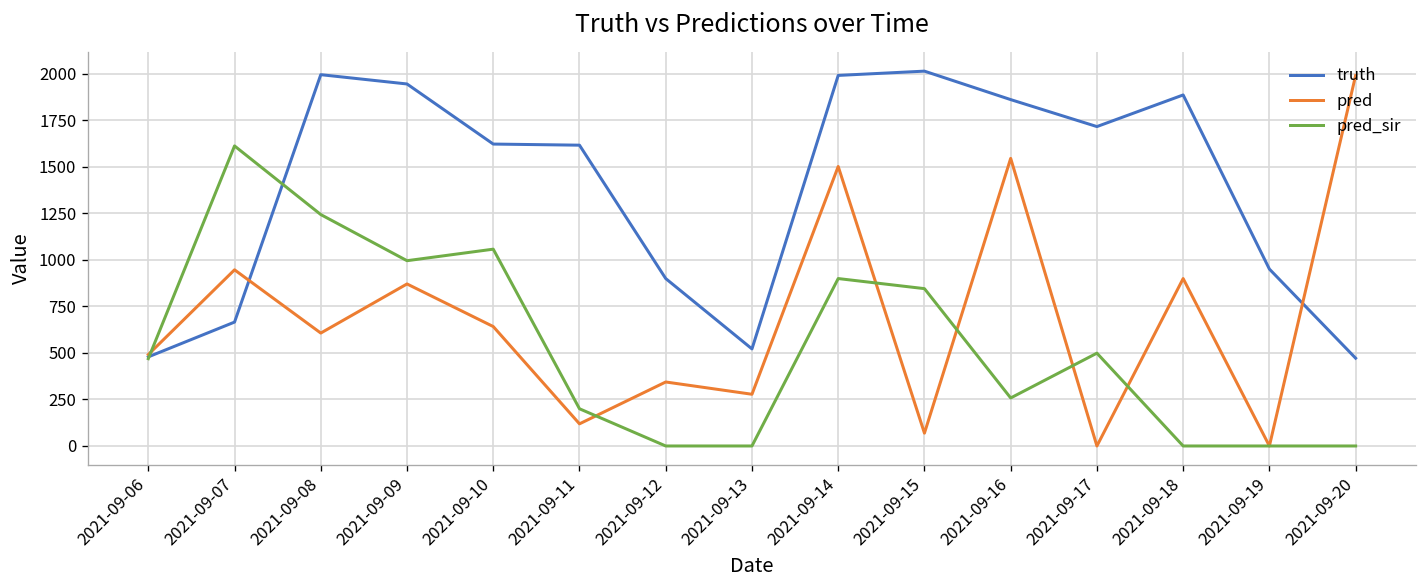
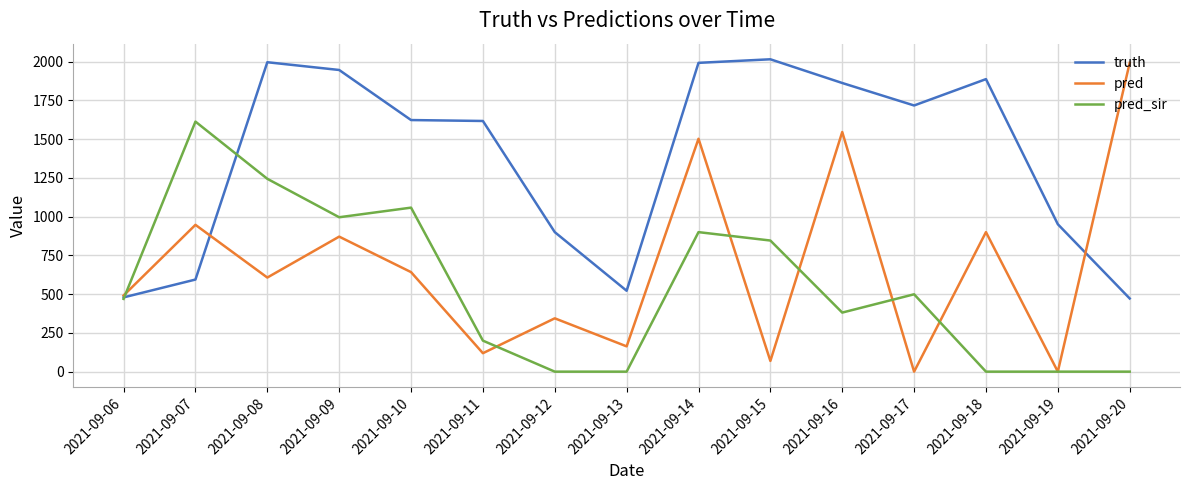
  {
    "truth": {
-     "2021-09-07": 670,
+     "2021-09-07": 590,
      "2021-09-08": 2000,
      "2021-09-09": 1950,
      "2021-09-10": 1620,
      "2021-09-11": 1620,
      "2021-09-12": 900,
      "2021-09-13": 520,
      "2021-09-14": 1990,
      "2021-09-15": 2020,
      "2021-09-16": 1860,
      "2021-09-17": 1720,
      "2021-09-18": 1890,
      "2021-09-19": 950,
      "2021-09-20": 470
    },
    "pred": {
      "2021-09-07": 950,
      "2021-09-08": 610,
      "2021-09-09": 870,
      "2021-09-10": 640,
      "2021-09-11": 120,
      "2021-09-12": 340,
-     "2021-09-13": 280,
+     "2021-09-13": 160,
      "2021-09-14": 1500,
      "2021-09-15": 70,
      "2021-09-16": 1550,
      "2021-09-17": 0,
      "2021-09-18": 900,
      "2021-09-20": 1990
    },
    "pred_sir": {
      "2021-09-07": 1610,
      "2021-09-08": 1240,
      "2021-09-09": 1000,
      "2021-09-10": 1060,
      "2021-09-11": 200,
      "2021-09-12": 0,
      "2021-09-13": 0,
      "2021-09-14": 900,
      "2021-09-15": 850,
-     "2021-09-16": 260,
+     "2021-09-16": 380,
      "2021-09-17": 500,
      "2021-09-18": 0,
      "2021-09-20": 0
    }
  }
